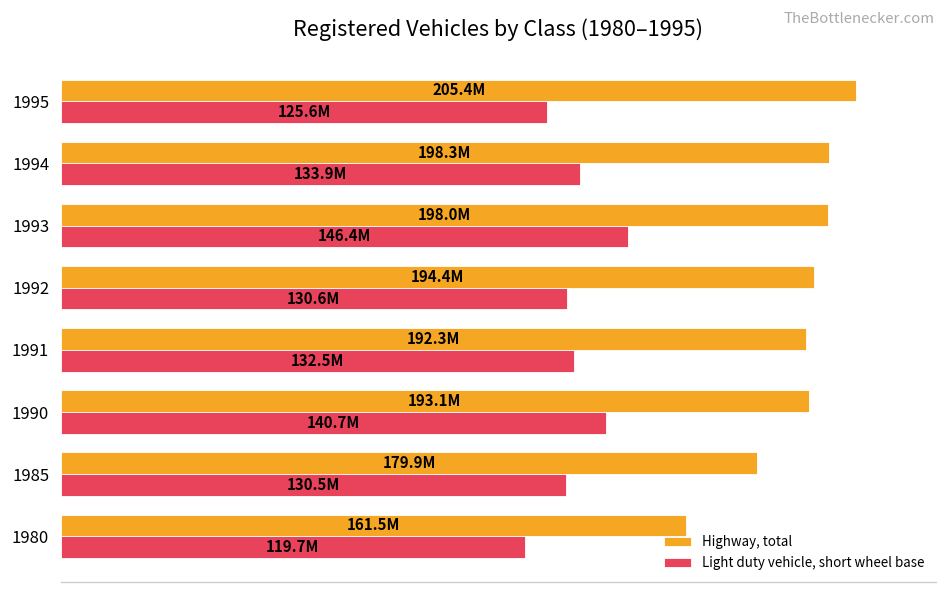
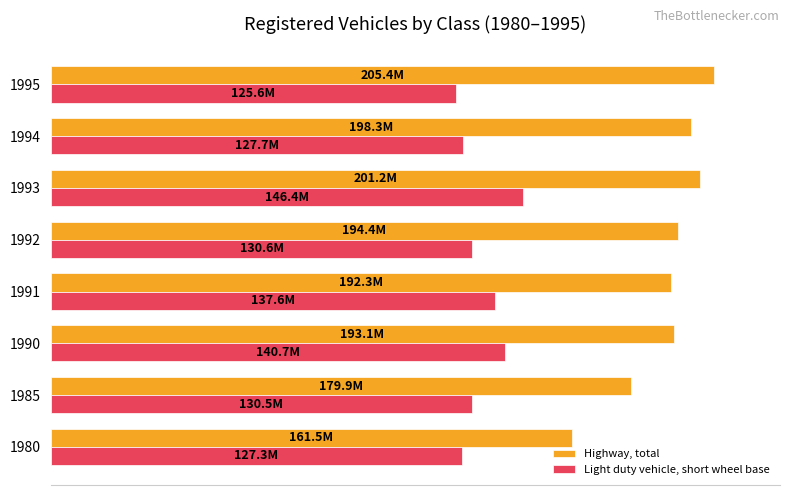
  {
    "Highway, total": {
      "1995": "205.4M",
      "1994": "198.3M",
-     "1993": "198.0M",
+     "1993": "201.2M",
      "1992": "194.4M",
      "1991": "192.3M",
      "1990": "193.1M",
      "1985": "179.9M",
      "1980": "161.5M"
    },
    "Light duty vehicle, short wheel base": {
      "1995": "125.6M",
-     "1994": "133.9M",
+     "1994": "127.7M",
      "1993": "146.4M",
      "1992": "130.6M",
-     "1991": "132.5M",
+     "1991": "137.6M",
      "1990": "140.7M",
      "1985": "130.5M",
-     "1980": "119.7M"
+     "1980": "127.3M"
    }
  }
